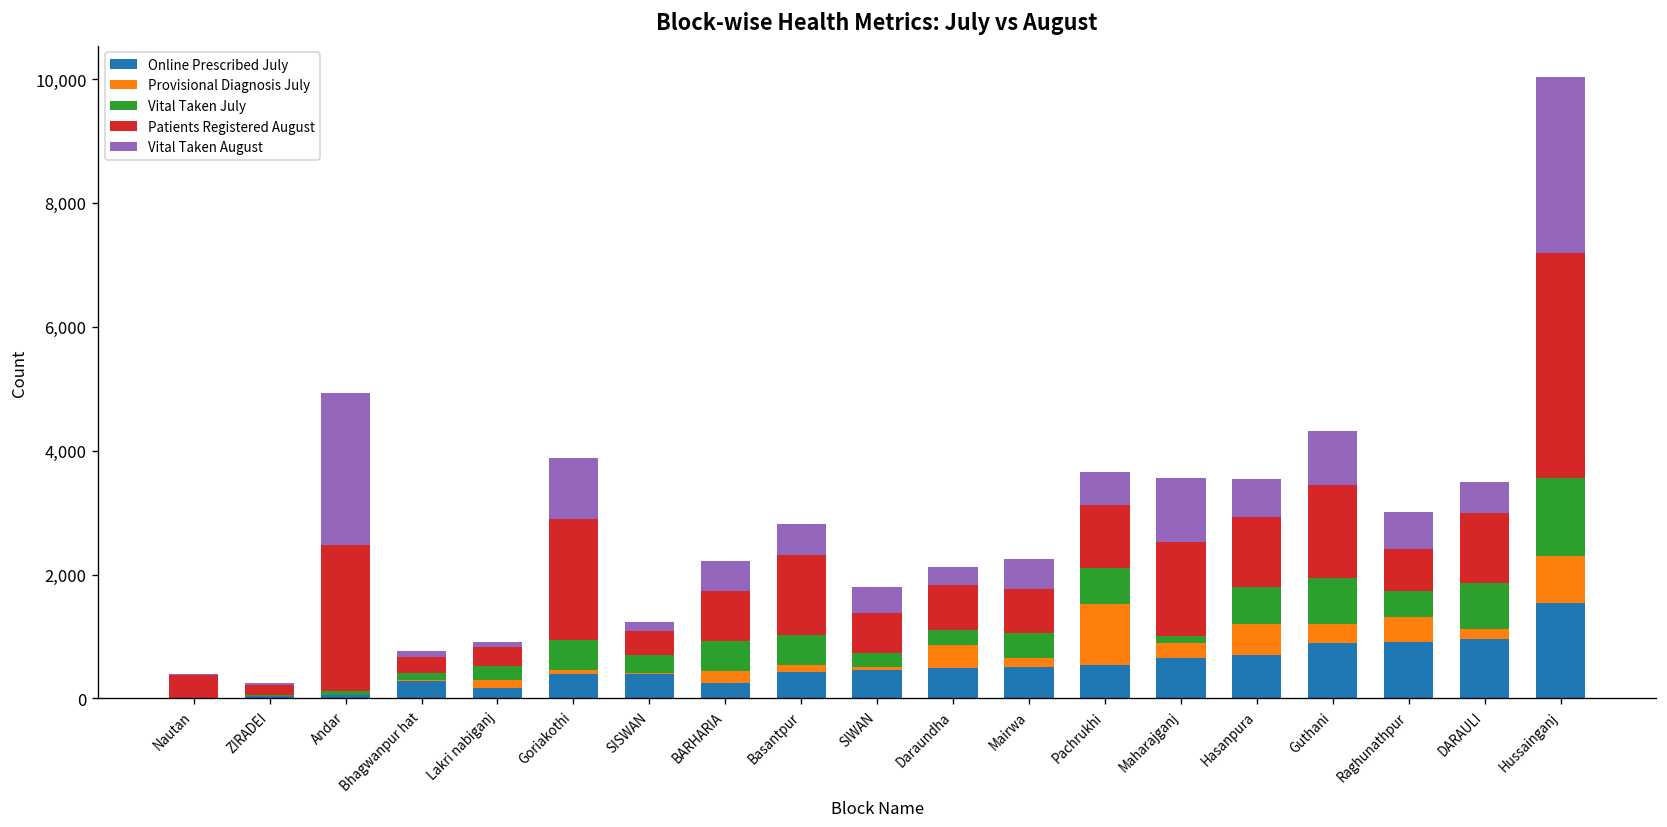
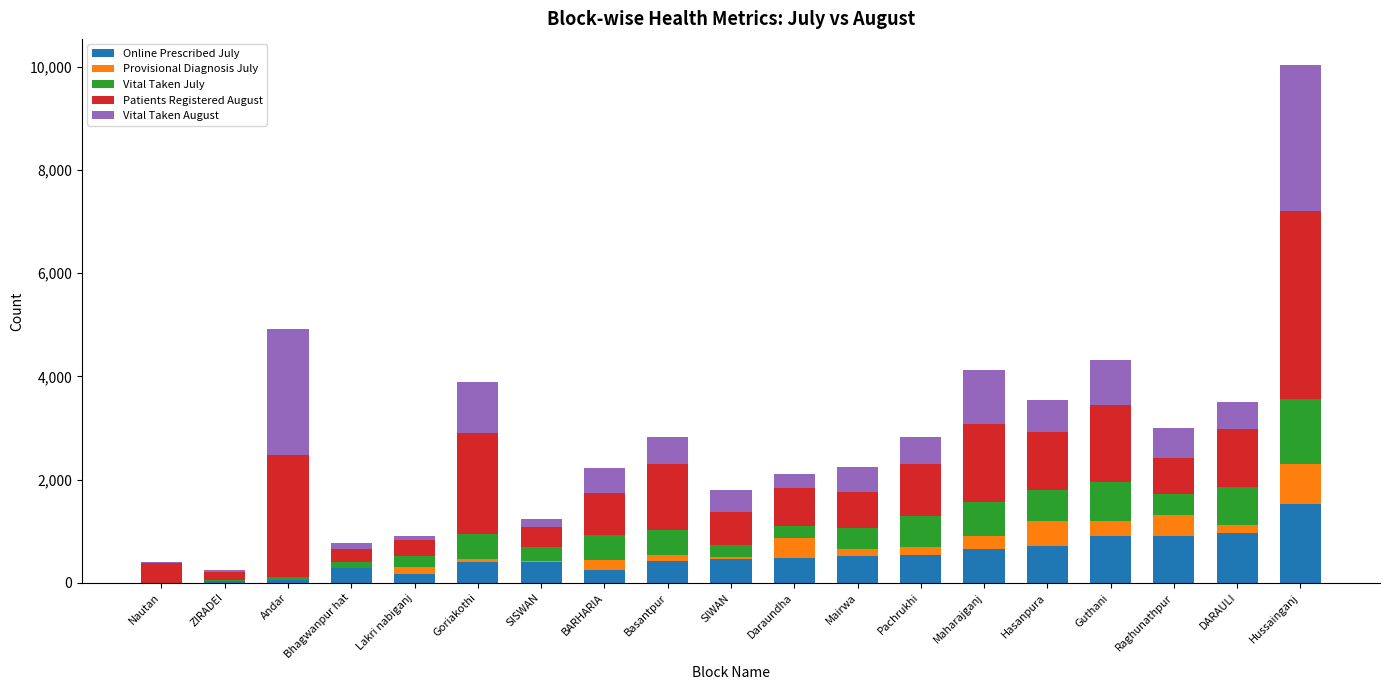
  {
    "Online Prescribed July": {
      "Andar": "100",
      "Bhagwanpur hat": "300",
      "Lakri nabiganj": "200",
      "Goriakothi": "400",
      "SISWAN": "400",
      "BARHARIA": "200",
      "Basantpur": "400",
      "SIWAN": "500",
      "Daraundha": "500",
      "Mairwa": "500",
      "Pachrukhi": "500",
      "Maharajganj": "700",
      "Hasanpura": "700",
      "Guthani": "900",
      "Raghunathpur": "900",
      "DARAULI": "1,000",
      "Hussainganj": "1,500"
    },
    "Provisional Diagnosis July": {
      "Lakri nabiganj": "100",
      "Goriakothi": "100",
      "BARHARIA": "200",
      "Basantpur": "100",
      "Daraundha": "400",
      "Mairwa": "100",
-     "Pachrukhi": "1,000",
+     "Pachrukhi": "200",
      "Maharajganj": "200",
      "Hasanpura": "500",
      "Guthani": "300",
      "Raghunathpur": "400",
      "DARAULI": "200",
      "Hussainganj": "800"
    },
    "Vital Taken July": {
      "Andar": "100",
      "Bhagwanpur hat": "100",
      "Lakri nabiganj": "200",
      "Goriakothi": "500",
      "SISWAN": "300",
      "BARHARIA": "500",
      "Basantpur": "500",
      "SIWAN": "200",
      "Daraundha": "200",
      "Mairwa": "400",
      "Pachrukhi": "600",
-     "Maharajganj": "100",
+     "Maharajganj": "700",
      "Hasanpura": "600",
      "Guthani": "800",
      "Raghunathpur": "400",
      "DARAULI": "700",
      "Hussainganj": "1,300"
    },
    "Patients Registered August": {
      "Nautan": "400",
      "ZIRADEI": "200",
      "Andar": "2,400",
      "Bhagwanpur hat": "300",
      "Lakri nabiganj": "300",
      "Goriakothi": "1,900",
      "SISWAN": "400",
      "BARHARIA": "800",
      "Basantpur": "1,300",
      "SIWAN": "600",
      "Daraundha": "700",
      "Mairwa": "700",
      "Pachrukhi": "1,000",
      "Maharajganj": "1,500",
      "Hasanpura": "1,100",
      "Guthani": "1,500",
      "Raghunathpur": "700",
      "DARAULI": "1,100",
      "Hussainganj": "3,600"
    },
    "Vital Taken August": {
      "Andar": "2,500",
      "Bhagwanpur hat": "100",
      "Lakri nabiganj": "100",
      "Goriakothi": "1,000",
      "SISWAN": "200",
      "BARHARIA": "500",
      "Basantpur": "500",
      "SIWAN": "400",
      "Daraundha": "300",
      "Mairwa": "500",
      "Pachrukhi": "500",
      "Maharajganj": "1,000",
      "Hasanpura": "600",
      "Guthani": "900",
      "Raghunathpur": "600",
      "DARAULI": "500",
      "Hussainganj": "2,800"
    }
  }
